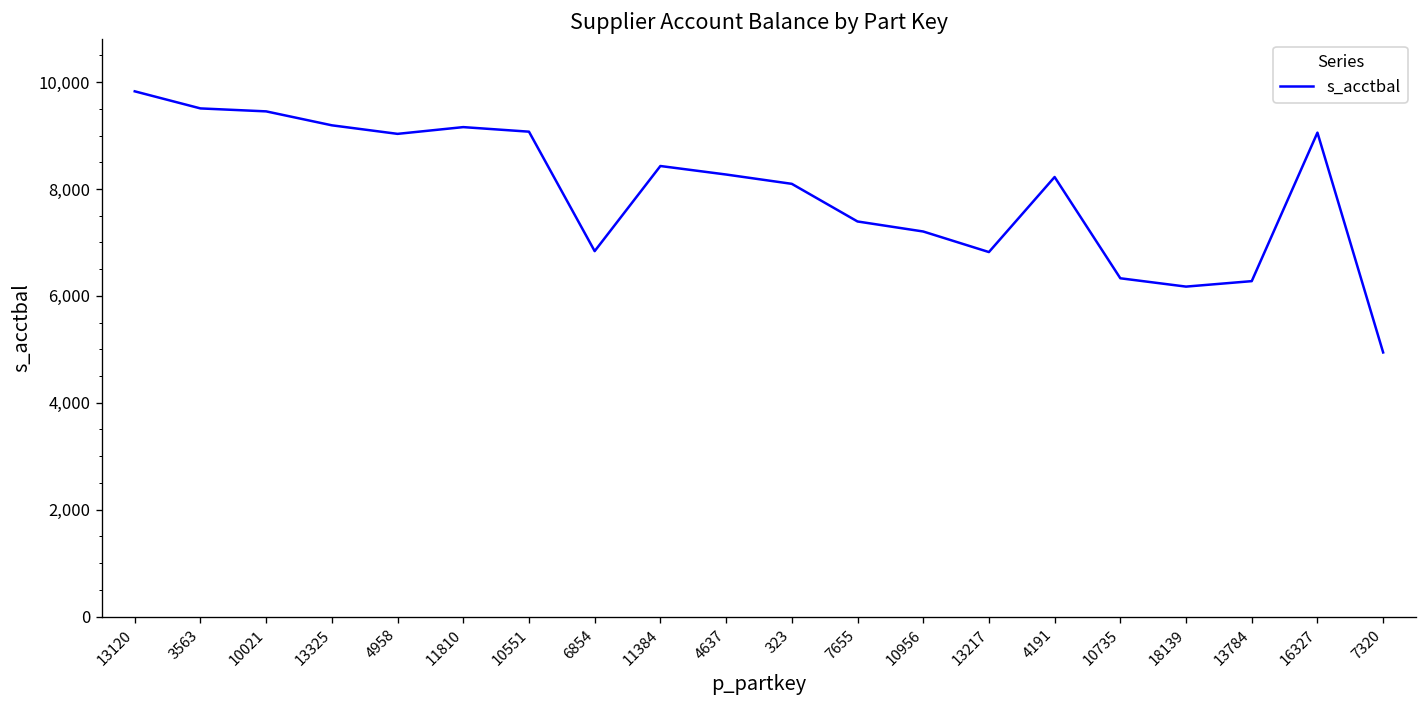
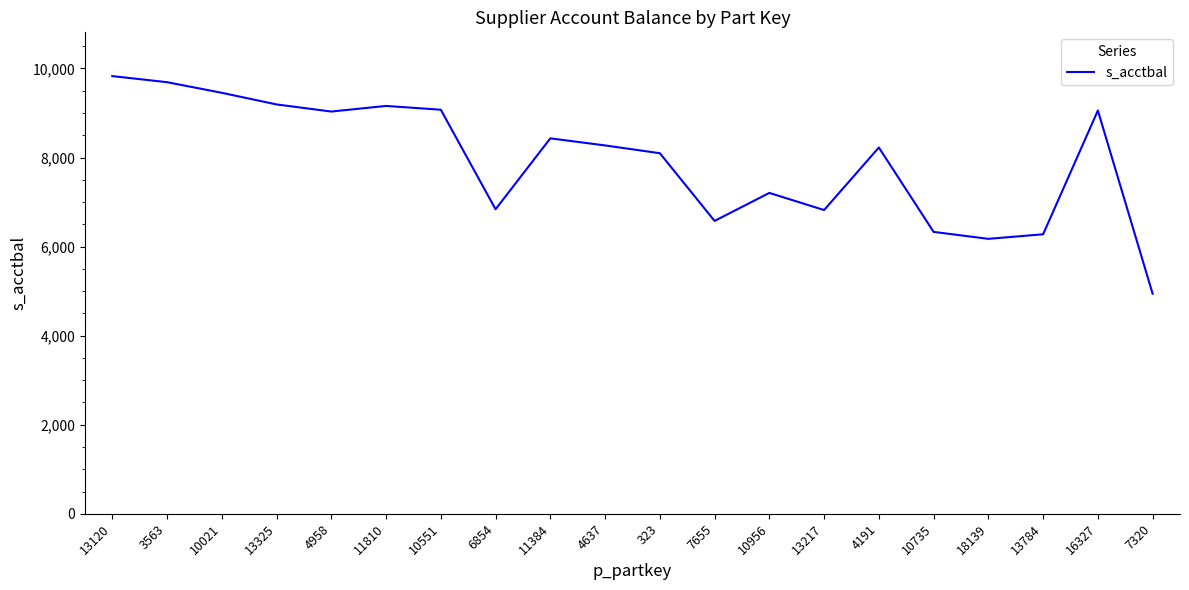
  {
    "13120": "9,800",
-   "3563": "9,500",
+   "3563": "9,700",
    "10021": "9,500",
    "13325": "9,200",
    "4958": "9,000",
    "11810": "9,200",
    "10551": "9,100",
    "6854": "6,800",
    "11384": "8,400",
    "4637": "8,300",
    "323": "8,100",
-   "7655": "7,400",
+   "7655": "6,600",
    "10956": "7,200",
    "13217": "6,800",
    "4191": "8,200",
    "10735": "6,300",
    "18139": "6,200",
    "13784": "6,300",
    "16327": "9,100",
    "7320": "4,900"
  }
